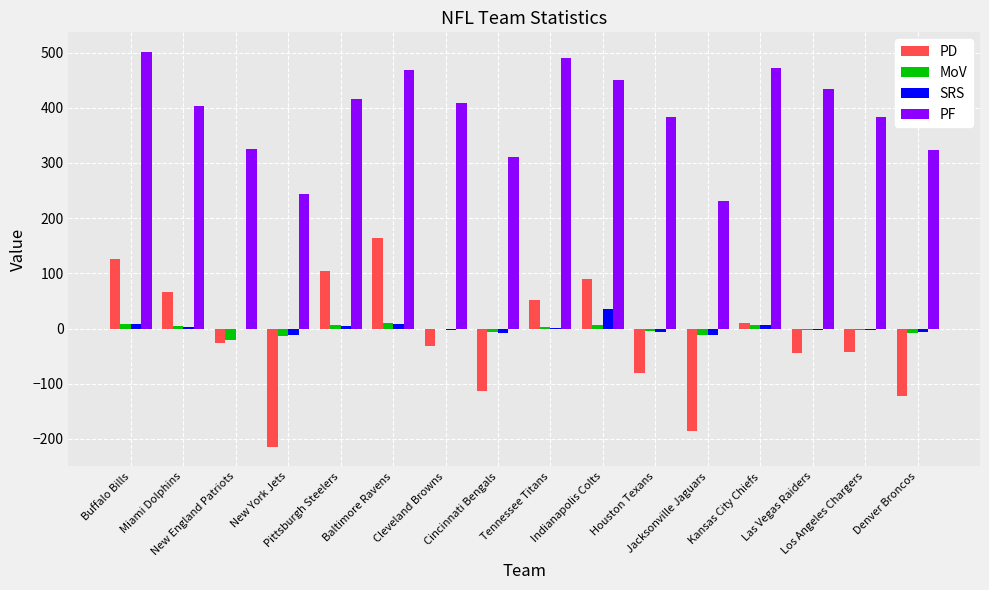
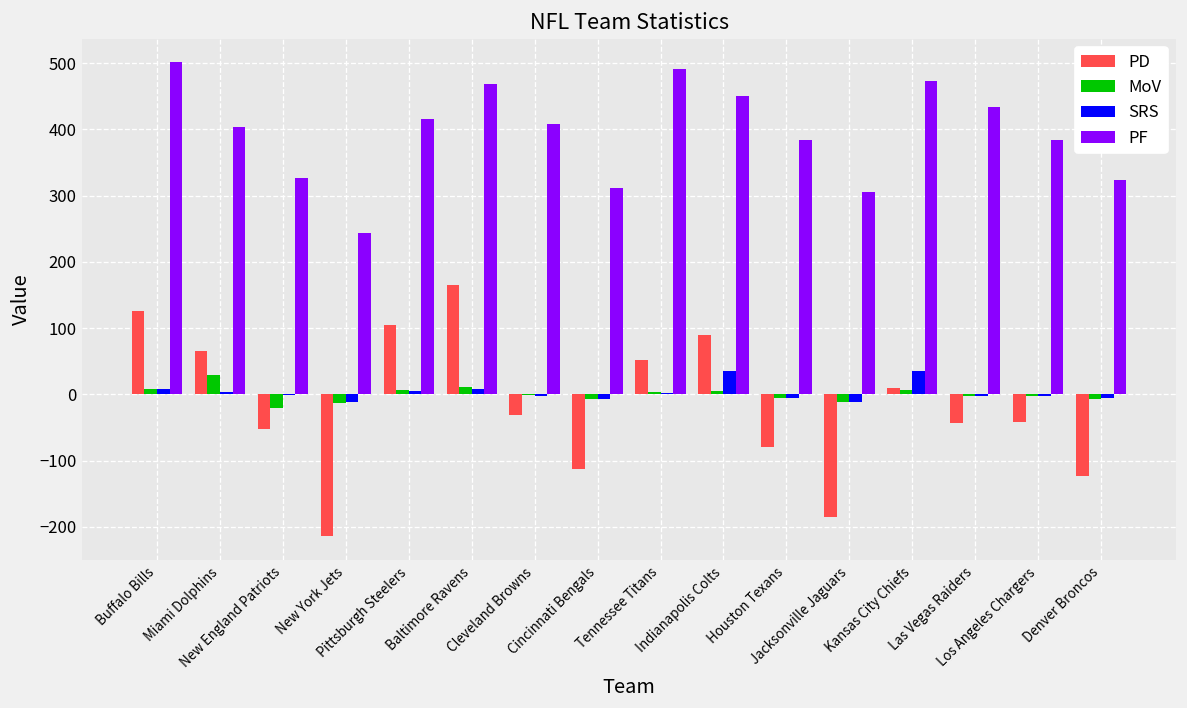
  {
    "PD": {
      "Buffalo Bills": 130,
      "Miami Dolphins": 70,
-     "New England Patriots": -30,
+     "New England Patriots": -50,
      "New York Jets": -210,
      "Pittsburgh Steelers": 100,
      "Baltimore Ravens": 170,
      "Cleveland Browns": -30,
      "Cincinnati Bengals": -110,
      "Tennessee Titans": 50,
      "Indianapolis Colts": 90,
      "Houston Texans": -80,
      "Jacksonville Jaguars": -190,
      "Kansas City Chiefs": 10,
      "Las Vegas Raiders": -40,
      "Los Angeles Chargers": -40,
      "Denver Broncos": -120
    },
    "MoV": {
      "Buffalo Bills": 10,
-     "Miami Dolphins": 0,
+     "Miami Dolphins": 30,
      "New England Patriots": -20,
      "New York Jets": -10,
      "Pittsburgh Steelers": 10,
      "Baltimore Ravens": 10,
      "Cincinnati Bengals": -10,
      "Indianapolis Colts": 10,
      "Houston Texans": -10,
      "Jacksonville Jaguars": -10,
      "Kansas City Chiefs": 10,
      "Denver Broncos": -10
    },
    "SRS": {
      "Buffalo Bills": 10,
      "New York Jets": -10,
      "Pittsburgh Steelers": 0,
      "Baltimore Ravens": 10,
      "Cincinnati Bengals": -10,
      "Indianapolis Colts": 40,
      "Houston Texans": -10,
      "Jacksonville Jaguars": -10,
-     "Kansas City Chiefs": 10,
+     "Kansas City Chiefs": 40,
      "Denver Broncos": -10
    },
    "PF": {
      "Buffalo Bills": 500,
      "Miami Dolphins": 400,
      "New England Patriots": 330,
      "New York Jets": 240,
      "Pittsburgh Steelers": 420,
      "Baltimore Ravens": 470,
      "Cleveland Browns": 410,
      "Cincinnati Bengals": 310,
      "Tennessee Titans": 490,
      "Indianapolis Colts": 450,
      "Houston Texans": 380,
-     "Jacksonville Jaguars": 230,
+     "Jacksonville Jaguars": 310,
      "Kansas City Chiefs": 470,
      "Las Vegas Raiders": 430,
      "Los Angeles Chargers": 380,
      "Denver Broncos": 320
    }
  }
